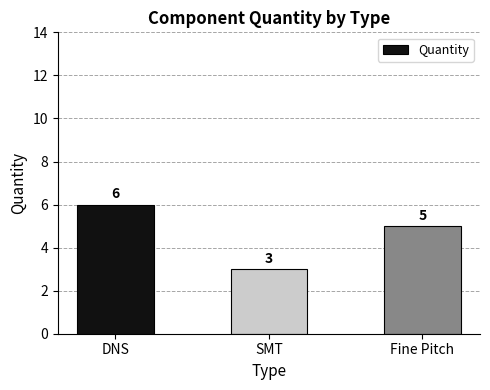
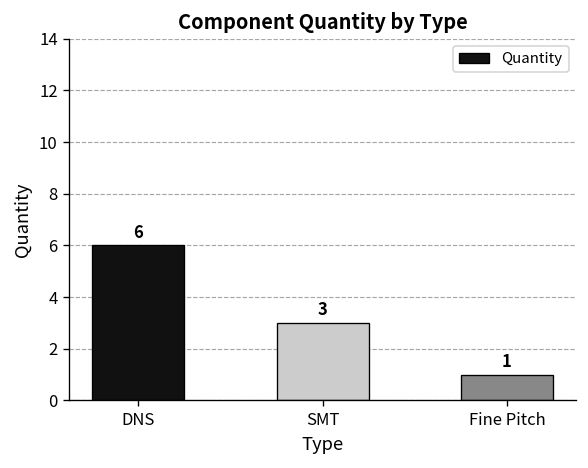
  {
    "DNS": 6,
    "SMT": 3,
-   "Fine Pitch": 5
+   "Fine Pitch": 1
  }
